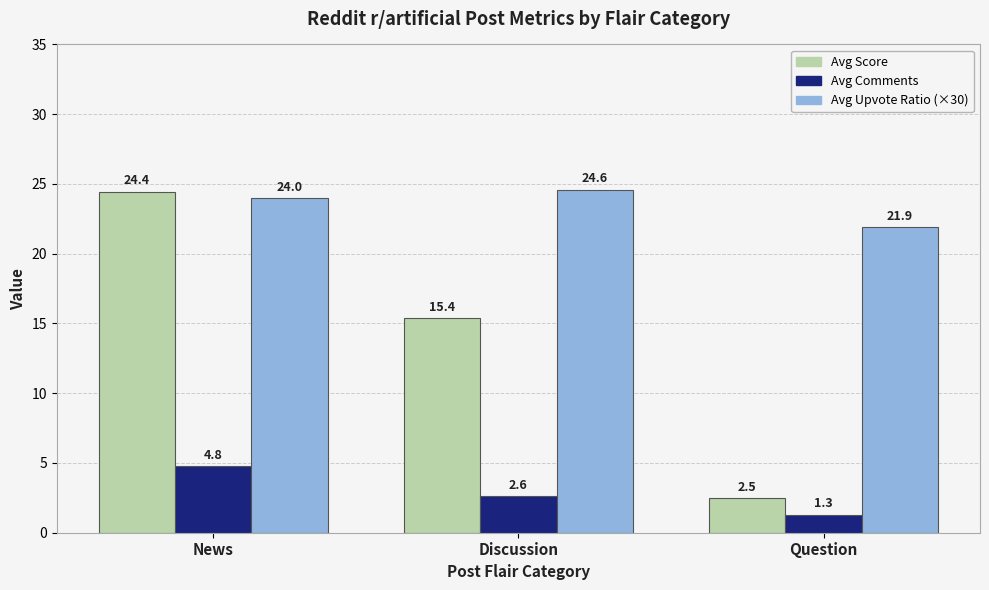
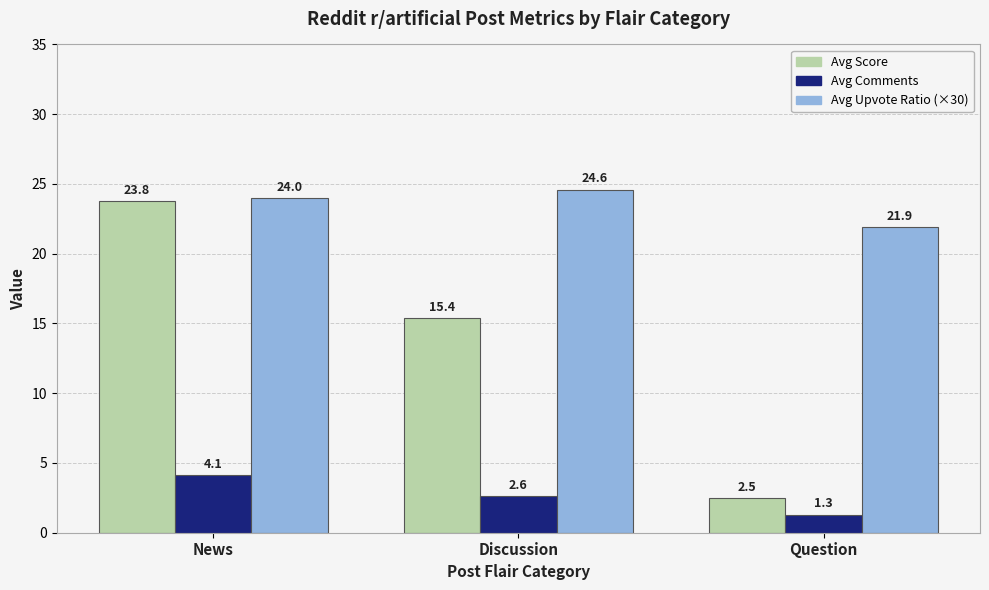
  {
    "Avg Score": {
-     "News": 24.4,
+     "News": 23.8,
      "Discussion": 15.4,
      "Question": 2.5
    },
    "Avg Comments": {
-     "News": 4.8,
+     "News": 4.1,
      "Discussion": 2.6,
      "Question": 1.3
    },
    "Avg Upvote Ratio (×30)": {
      "News": 24.0,
      "Discussion": 24.6,
      "Question": 21.9
    }
  }
